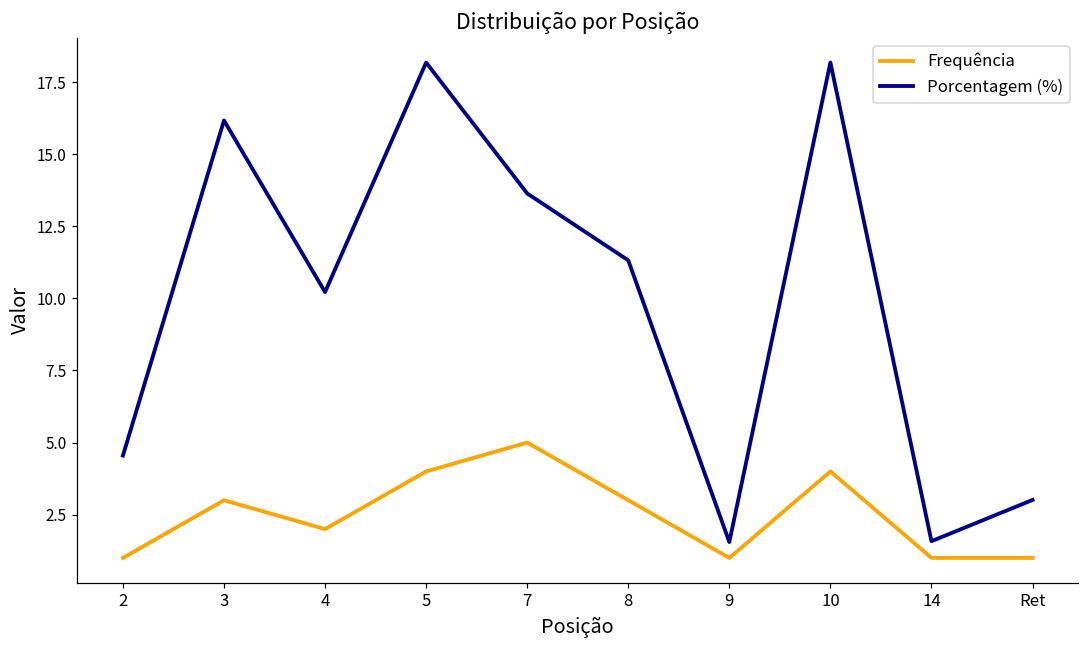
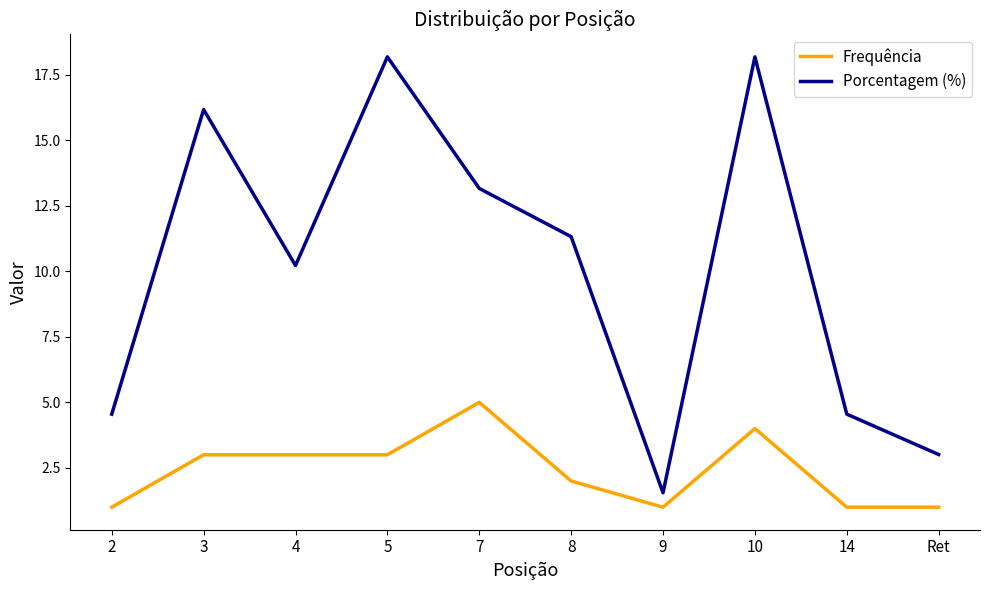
  {
    "Frequência": {
      "2": 1,
      "3": 3,
-     "4": 2,
-     "5": 4,
+     "4": 3,
+     "5": 3,
      "7": 5,
-     "8": 3,
+     "8": 2,
      "9": 1,
      "10": 4,
      "14": 1,
      "Ret": 1
    },
    "Porcentagem (%)": {
      "2": 4.6,
      "3": 16.2,
      "4": 10.2,
      "5": 18.2,
-     "7": 13.6,
+     "7": 13.2,
      "8": 11.3,
      "9": 1.6,
      "10": 18.2,
-     "14": 1.6,
+     "14": 4.6,
      "Ret": 3.0
    }
  }
